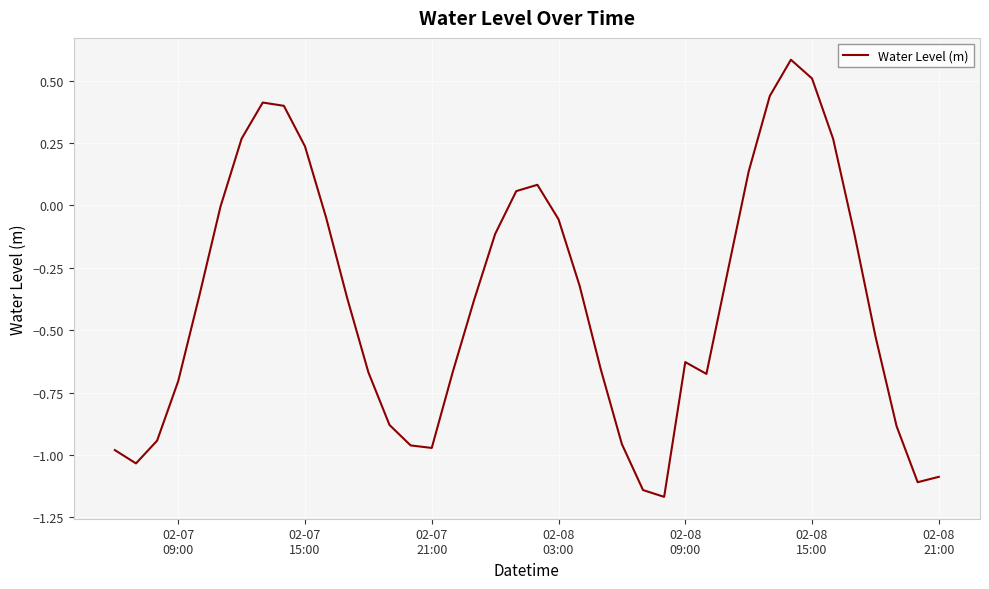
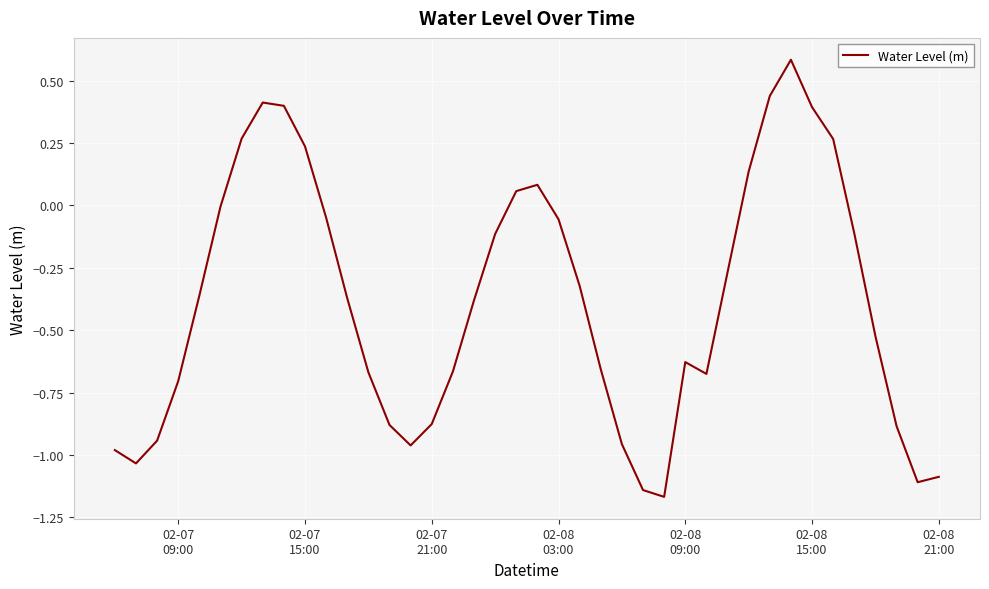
  {
    "02-07 09:00": -0.70,
    "02-07 15:00": 0.24,
-   "02-07 21:00": -0.97,
+   "02-07 21:00": -0.88,
    "02-08 03:00": -0.06,
    "02-08 09:00": -0.63,
-   "02-08 15:00": 0.51,
+   "02-08 15:00": 0.39,
    "02-08 21:00": -1.09
  }
